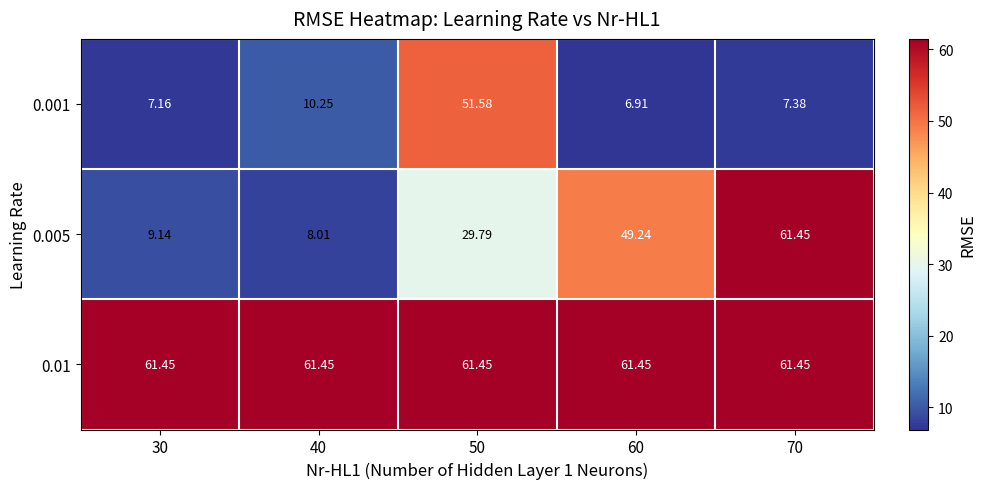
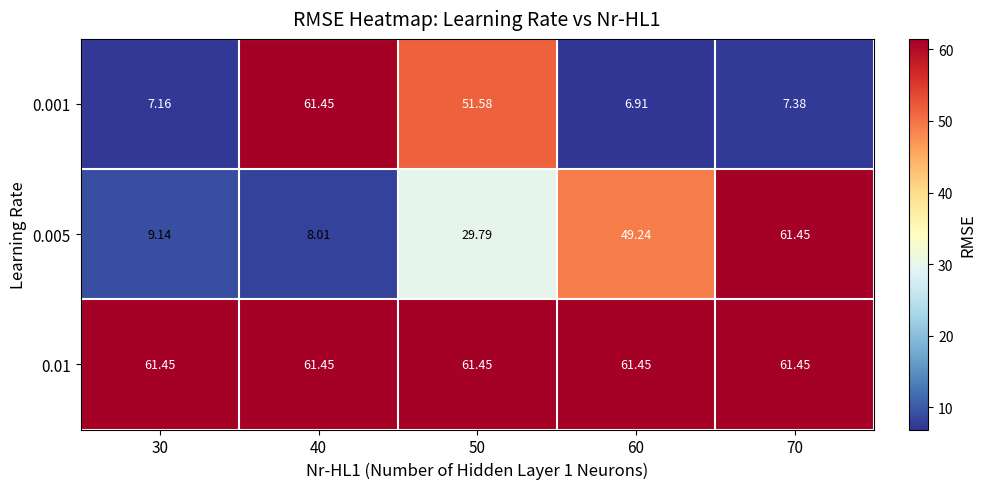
  {
    "0.001": {
      "30": 7.16,
-     "40": 10.25,
+     "40": 61.45,
      "50": 51.58,
      "60": 6.91,
      "70": 7.38
    },
    "0.005": {
      "30": 9.14,
      "40": 8.01,
      "50": 29.79,
      "60": 49.24,
      "70": 61.45
    },
    "0.01": {
      "30": 61.45,
      "40": 61.45,
      "50": 61.45,
      "60": 61.45,
      "70": 61.45
    }
  }
